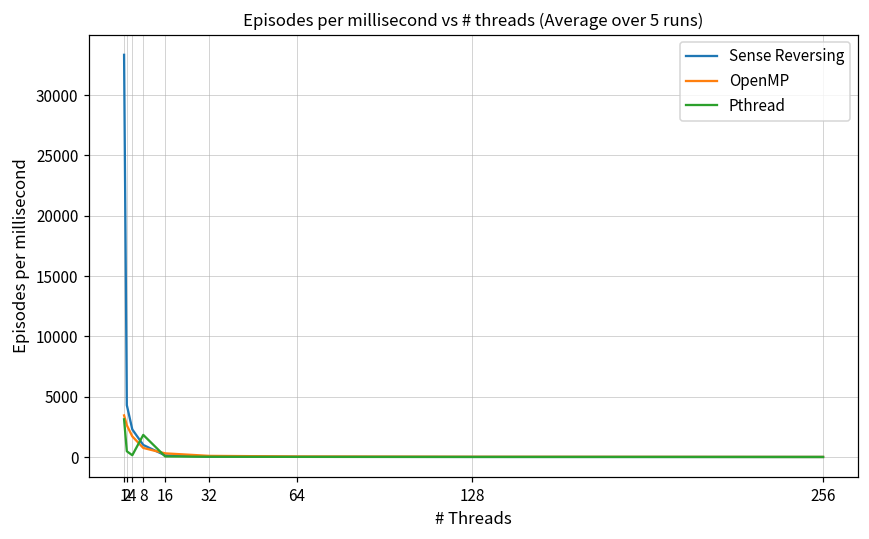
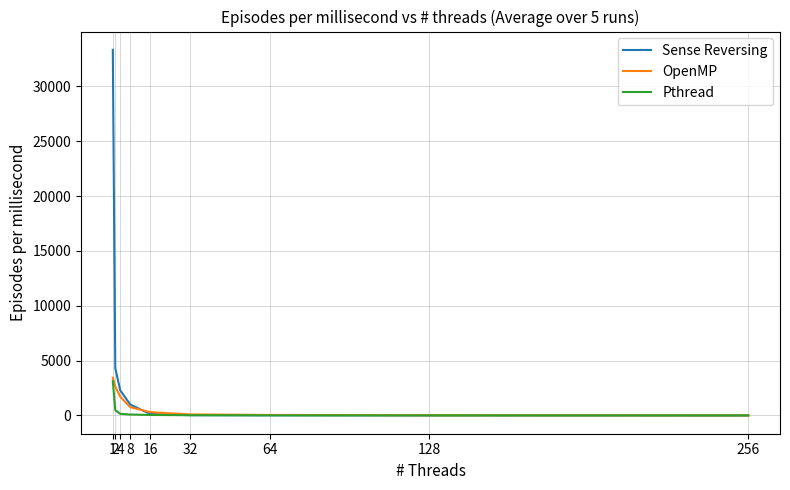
  {
    "Sense Reversing": {
      "8": 1000
    },
    "OpenMP": {
      "8": 800
    },
    "Pthread": {
-     "8": 1800
+     "8": 100
    }
  }
